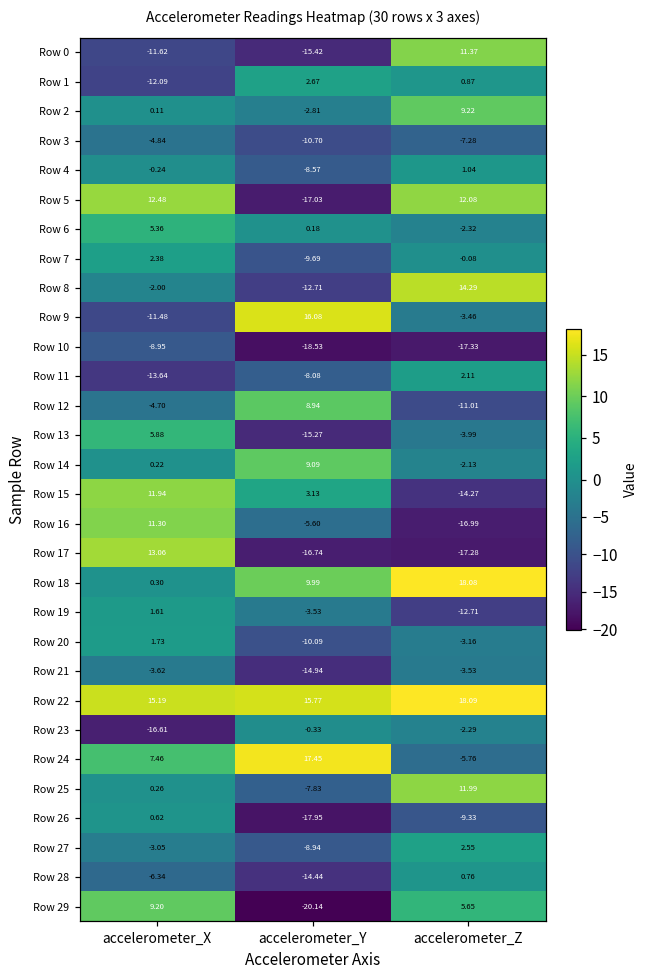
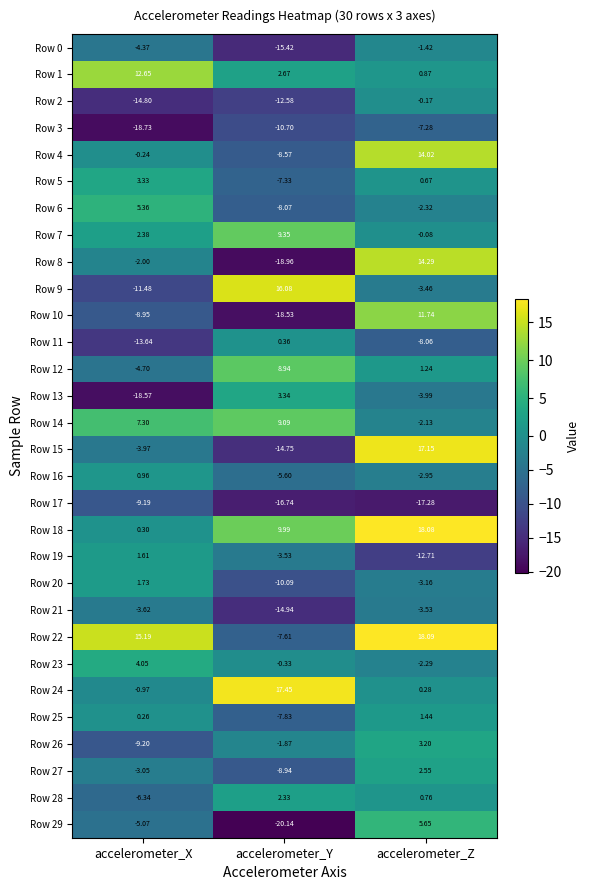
  {
    "Row 0": {
-     "accelerometer_X": -11.62,
+     "accelerometer_X": -4.37,
      "accelerometer_Y": -15.42,
-     "accelerometer_Z": 11.37
+     "accelerometer_Z": -1.42
    },
    "Row 1": {
-     "accelerometer_X": -12.09,
+     "accelerometer_X": 12.65,
      "accelerometer_Y": 2.67,
      "accelerometer_Z": 0.87
    },
    "Row 2": {
-     "accelerometer_X": 0.11,
-     "accelerometer_Y": -2.81,
-     "accelerometer_Z": 9.22
+     "accelerometer_X": -14.80,
+     "accelerometer_Y": -12.58,
+     "accelerometer_Z": -0.17
    },
    "Row 3": {
-     "accelerometer_X": -4.84,
+     "accelerometer_X": -18.73,
      "accelerometer_Y": -10.70,
      "accelerometer_Z": -7.28
    },
    "Row 4": {
      "accelerometer_X": -0.24,
      "accelerometer_Y": -8.57,
-     "accelerometer_Z": 1.04
+     "accelerometer_Z": 14.02
    },
    "Row 5": {
-     "accelerometer_X": 12.48,
-     "accelerometer_Y": -17.03,
-     "accelerometer_Z": 12.08
+     "accelerometer_X": 3.33,
+     "accelerometer_Y": -7.33,
+     "accelerometer_Z": 0.67
    },
    "Row 6": {
      "accelerometer_X": 5.36,
-     "accelerometer_Y": 0.18,
+     "accelerometer_Y": -8.07,
      "accelerometer_Z": -2.32
    },
    "Row 7": {
      "accelerometer_X": 2.38,
-     "accelerometer_Y": -9.69,
+     "accelerometer_Y": 9.35,
      "accelerometer_Z": -0.08
    },
    "Row 8": {
      "accelerometer_X": -2.00,
-     "accelerometer_Y": -12.71,
+     "accelerometer_Y": -18.96,
      "accelerometer_Z": 14.29
    },
    "Row 9": {
      "accelerometer_X": -11.48,
      "accelerometer_Y": 16.08,
      "accelerometer_Z": -3.46
    },
    "Row 10": {
      "accelerometer_X": -8.95,
      "accelerometer_Y": -18.53,
-     "accelerometer_Z": -17.33
+     "accelerometer_Z": 11.74
    },
    "Row 11": {
      "accelerometer_X": -13.64,
-     "accelerometer_Y": -8.08,
-     "accelerometer_Z": 2.11
+     "accelerometer_Y": 0.36,
+     "accelerometer_Z": -8.06
    },
    "Row 12": {
      "accelerometer_X": -4.70,
      "accelerometer_Y": 8.94,
-     "accelerometer_Z": -11.01
+     "accelerometer_Z": 1.24
    },
    "Row 13": {
-     "accelerometer_X": 5.88,
-     "accelerometer_Y": -15.27,
+     "accelerometer_X": -18.57,
+     "accelerometer_Y": 3.34,
      "accelerometer_Z": -3.99
    },
    "Row 14": {
-     "accelerometer_X": 0.22,
+     "accelerometer_X": 7.30,
      "accelerometer_Y": 9.09,
      "accelerometer_Z": -2.13
    },
    "Row 15": {
-     "accelerometer_X": 11.94,
-     "accelerometer_Y": 3.13,
-     "accelerometer_Z": -14.27
+     "accelerometer_X": -3.97,
+     "accelerometer_Y": -14.75,
+     "accelerometer_Z": 17.15
    },
    "Row 16": {
-     "accelerometer_X": 11.30,
+     "accelerometer_X": 0.96,
      "accelerometer_Y": -5.60,
-     "accelerometer_Z": -16.99
+     "accelerometer_Z": -2.95
    },
    "Row 17": {
-     "accelerometer_X": 13.06,
+     "accelerometer_X": -9.19,
      "accelerometer_Y": -16.74,
      "accelerometer_Z": -17.28
    },
    "Row 18": {
      "accelerometer_X": 0.30,
      "accelerometer_Y": 9.99,
      "accelerometer_Z": 18.08
    },
    "Row 19": {
      "accelerometer_X": 1.61,
      "accelerometer_Y": -3.53,
      "accelerometer_Z": -12.71
    },
    "Row 20": {
      "accelerometer_X": 1.73,
      "accelerometer_Y": -10.09,
      "accelerometer_Z": -3.16
    },
    "Row 21": {
      "accelerometer_X": -3.62,
      "accelerometer_Y": -14.94,
      "accelerometer_Z": -3.53
    },
    "Row 22": {
      "accelerometer_X": 15.19,
-     "accelerometer_Y": 15.77,
+     "accelerometer_Y": -7.61,
      "accelerometer_Z": 18.09
    },
    "Row 23": {
-     "accelerometer_X": -16.61,
+     "accelerometer_X": 4.05,
      "accelerometer_Y": -0.33,
      "accelerometer_Z": -2.29
    },
    "Row 24": {
-     "accelerometer_X": 7.46,
+     "accelerometer_X": -0.97,
      "accelerometer_Y": 17.45,
-     "accelerometer_Z": -5.76
+     "accelerometer_Z": 0.28
    },
    "Row 25": {
      "accelerometer_X": 0.26,
      "accelerometer_Y": -7.83,
-     "accelerometer_Z": 11.99
+     "accelerometer_Z": 1.44
    },
    "Row 26": {
-     "accelerometer_X": 0.62,
-     "accelerometer_Y": -17.95,
-     "accelerometer_Z": -9.33
+     "accelerometer_X": -9.20,
+     "accelerometer_Y": -1.87,
+     "accelerometer_Z": 3.20
    },
    "Row 27": {
      "accelerometer_X": -3.05,
      "accelerometer_Y": -8.94,
      "accelerometer_Z": 2.55
    },
    "Row 28": {
      "accelerometer_X": -6.34,
-     "accelerometer_Y": -14.44,
+     "accelerometer_Y": 2.33,
      "accelerometer_Z": 0.76
    },
    "Row 29": {
-     "accelerometer_X": 9.20,
+     "accelerometer_X": -5.07,
      "accelerometer_Y": -20.14,
      "accelerometer_Z": 5.65
    }
  }
